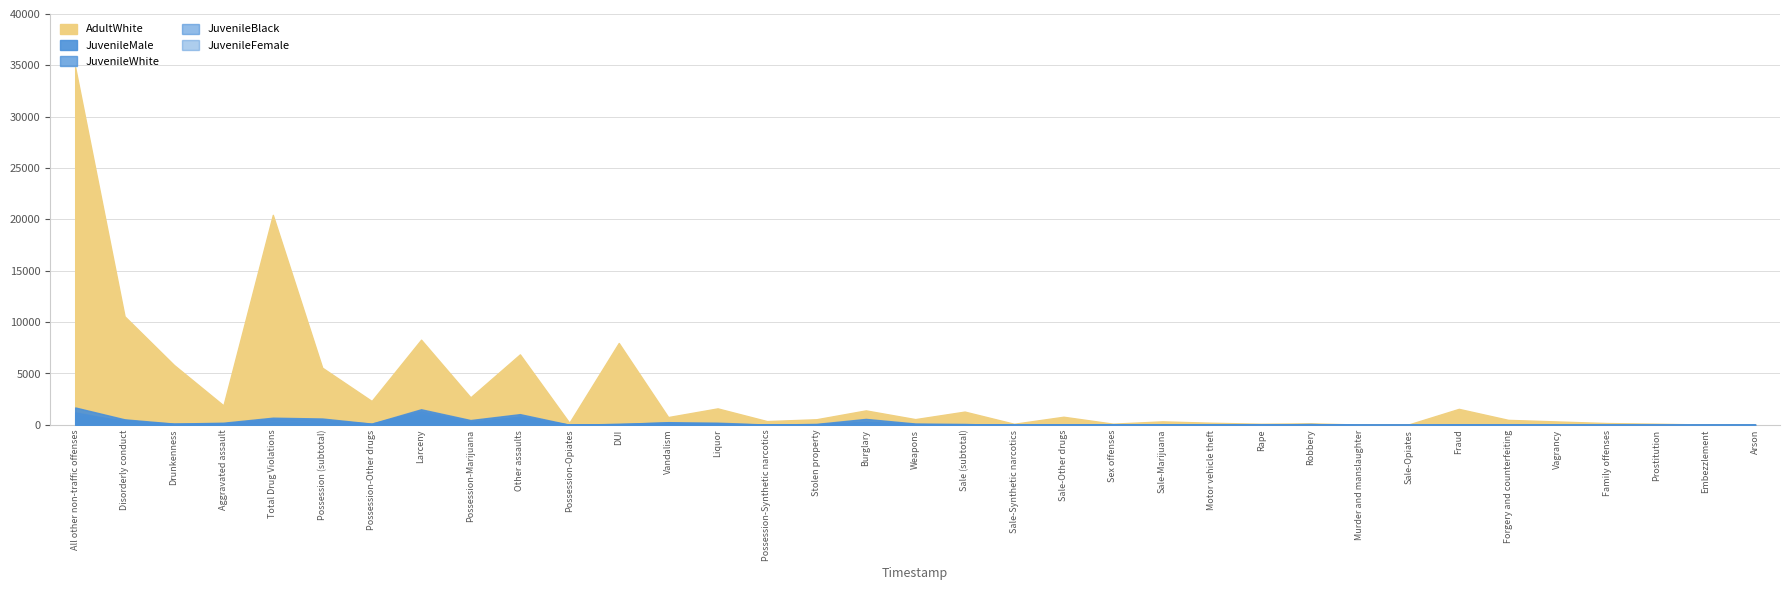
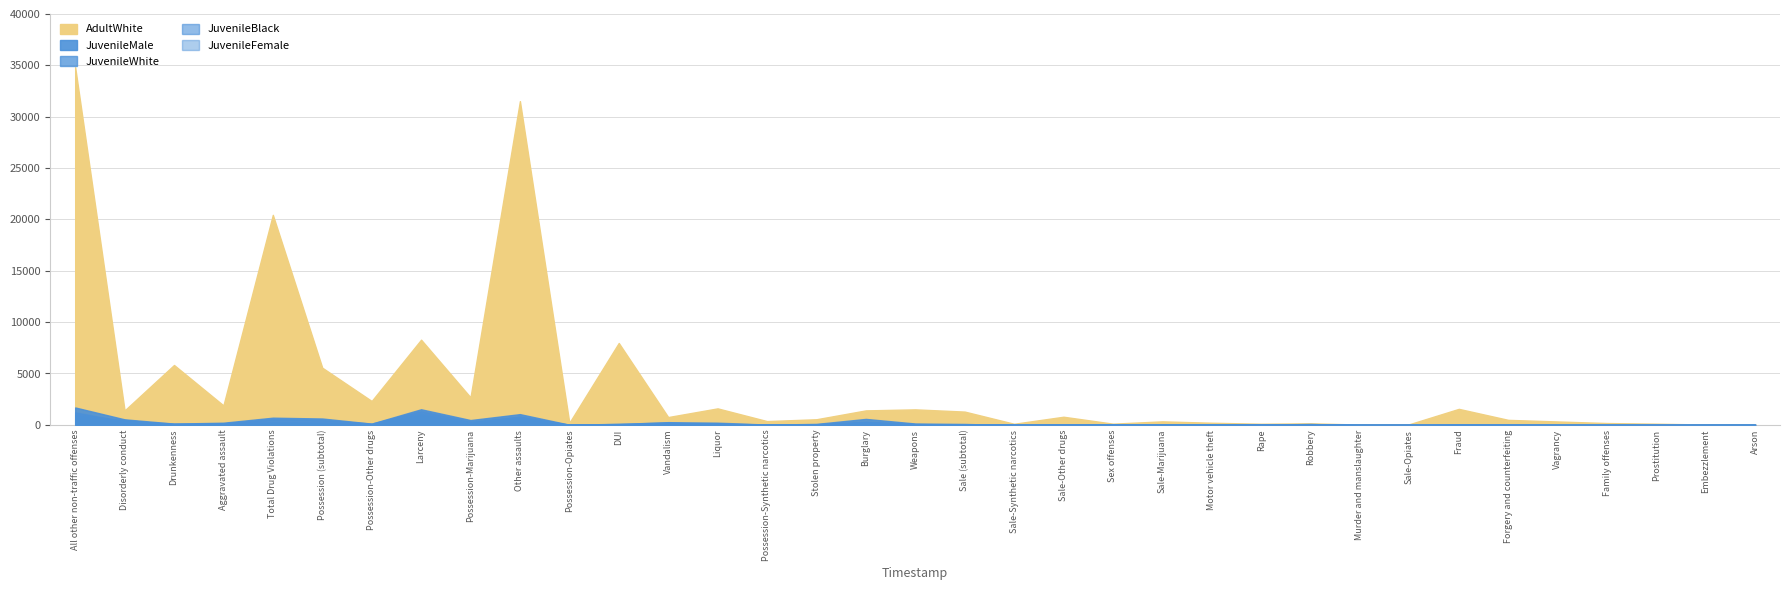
  {
    "AdultWhite": {
      "All other non-traffic offenses": 34800,
-     "Disorderly conduct": 10600,
+     "Disorderly conduct": 1400,
      "Drunkenness": 5800,
      "Aggravated assault": 1900,
      "Total Drug Violations": 20400,
      "Possession (subtotal)": 5600,
      "Possession-Other drugs": 2300,
      "Larceny": 8300,
      "Possession-Marijuana": 2700,
-     "Other assaults": 6900,
+     "Other assaults": 31500,
      "DUI": 8000,
      "Vandalism": 800,
      "Liquor": 1600,
      "Possession-Synthetic narcotics": 400,
      "Stolen property": 500,
      "Burglary": 1400,
-     "Weapons": 600,
+     "Weapons": 1500,
      "Sale (subtotal)": 1300,
      "Sale-Other drugs": 800,
      "Sale-Marijuana": 300,
      "Fraud": 1600,
      "Forgery and counterfeiting": 500,
      "Vagrancy": 300
    }
  }
